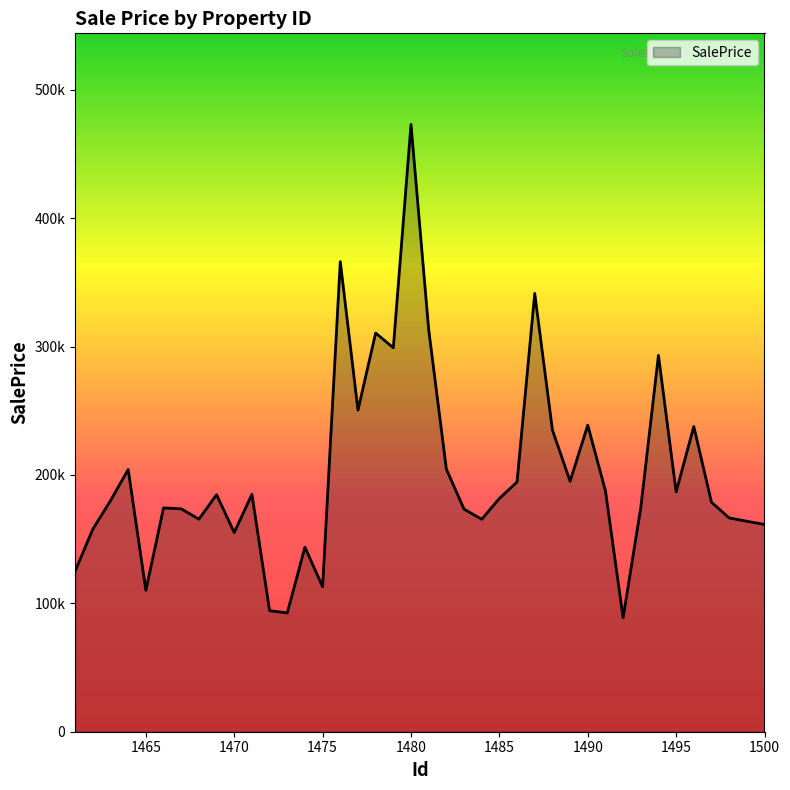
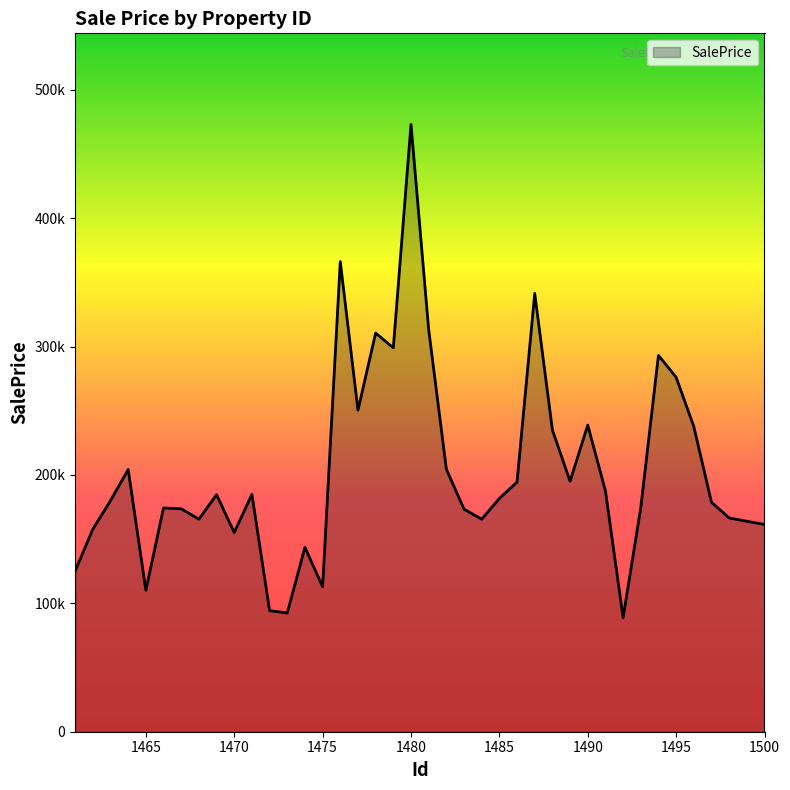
  {
    "1465": 110000,
    "1470": 155000,
    "1475": 113000,
    "1480": 473000,
    "1485": 182000,
    "1490": 239000,
-   "1495": 187000,
+   "1495": 276000,
    "1500": 161000
  }
